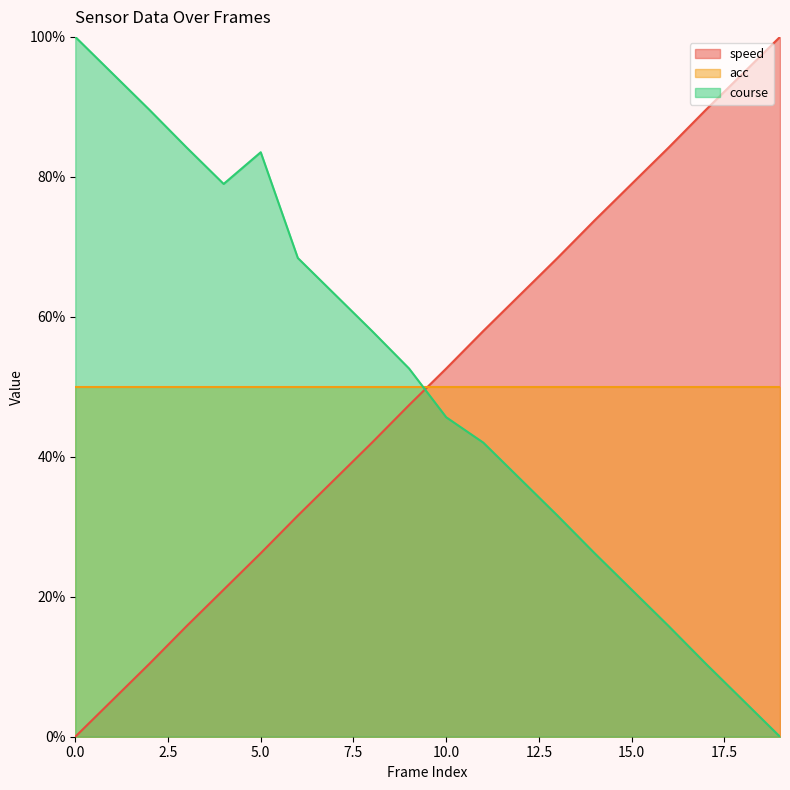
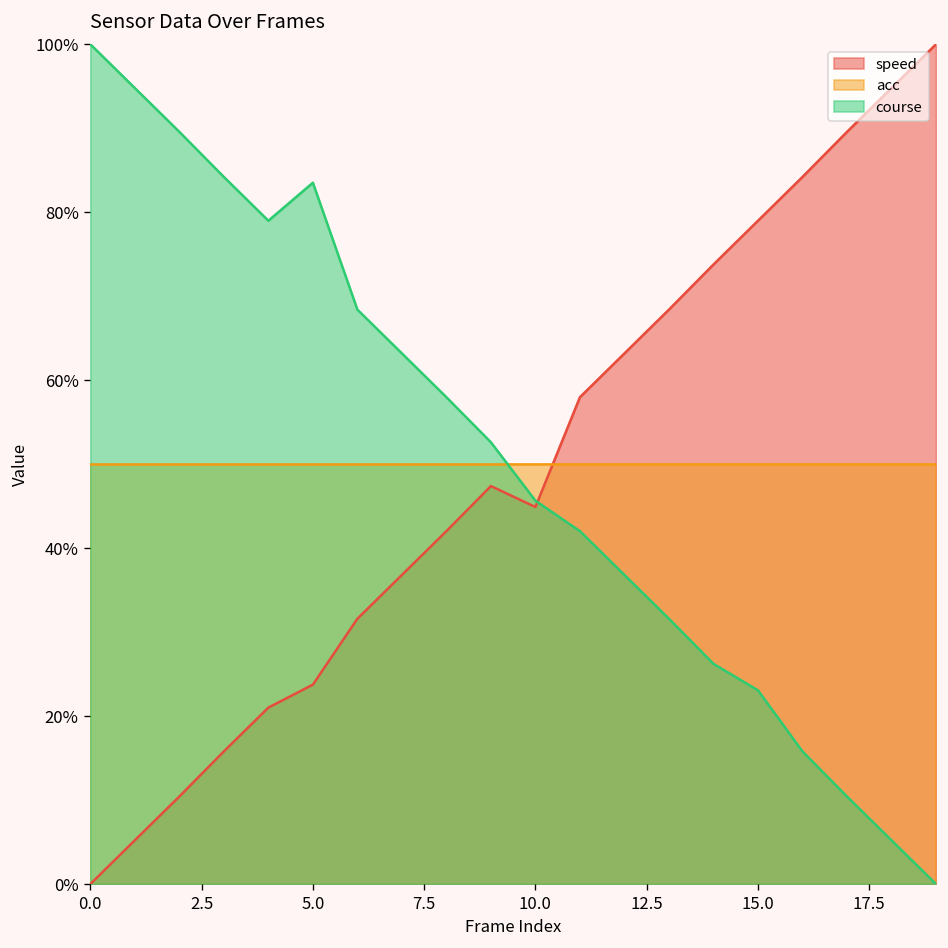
  {
    "speed": {
      "0.0": "0%",
-     "5.0": "26%",
-     "10.0": "53%",
+     "5.0": "24%",
+     "10.0": "45%",
      "15.0": "79%"
    },
    "acc": {
      "0.0": "50%",
      "5.0": "50%",
      "10.0": "50%",
      "15.0": "50%"
    },
    "course": {
      "0.0": "100%",
      "5.0": "84%",
      "10.0": "46%",
-     "15.0": "21%"
+     "15.0": "23%"
    }
  }
